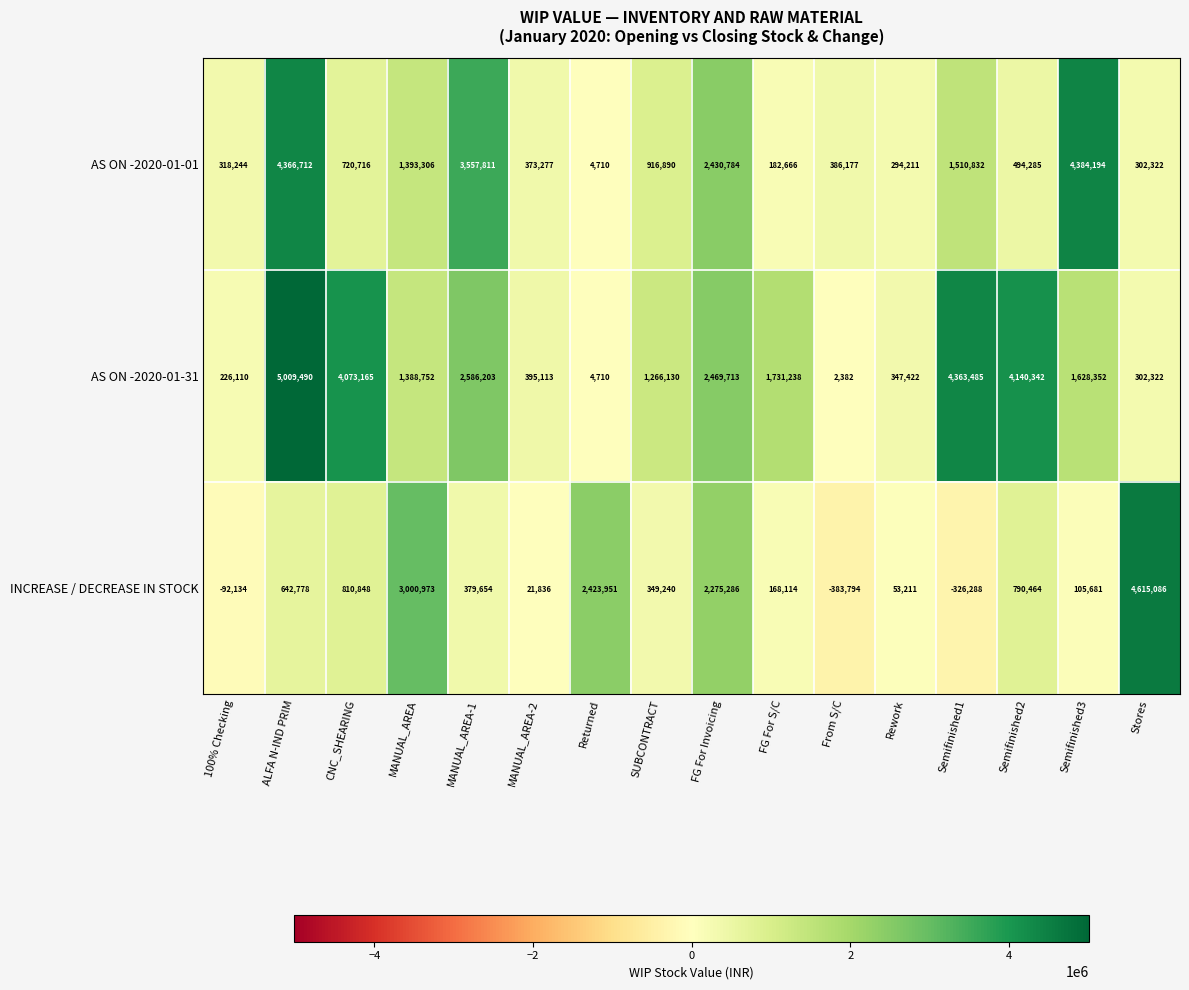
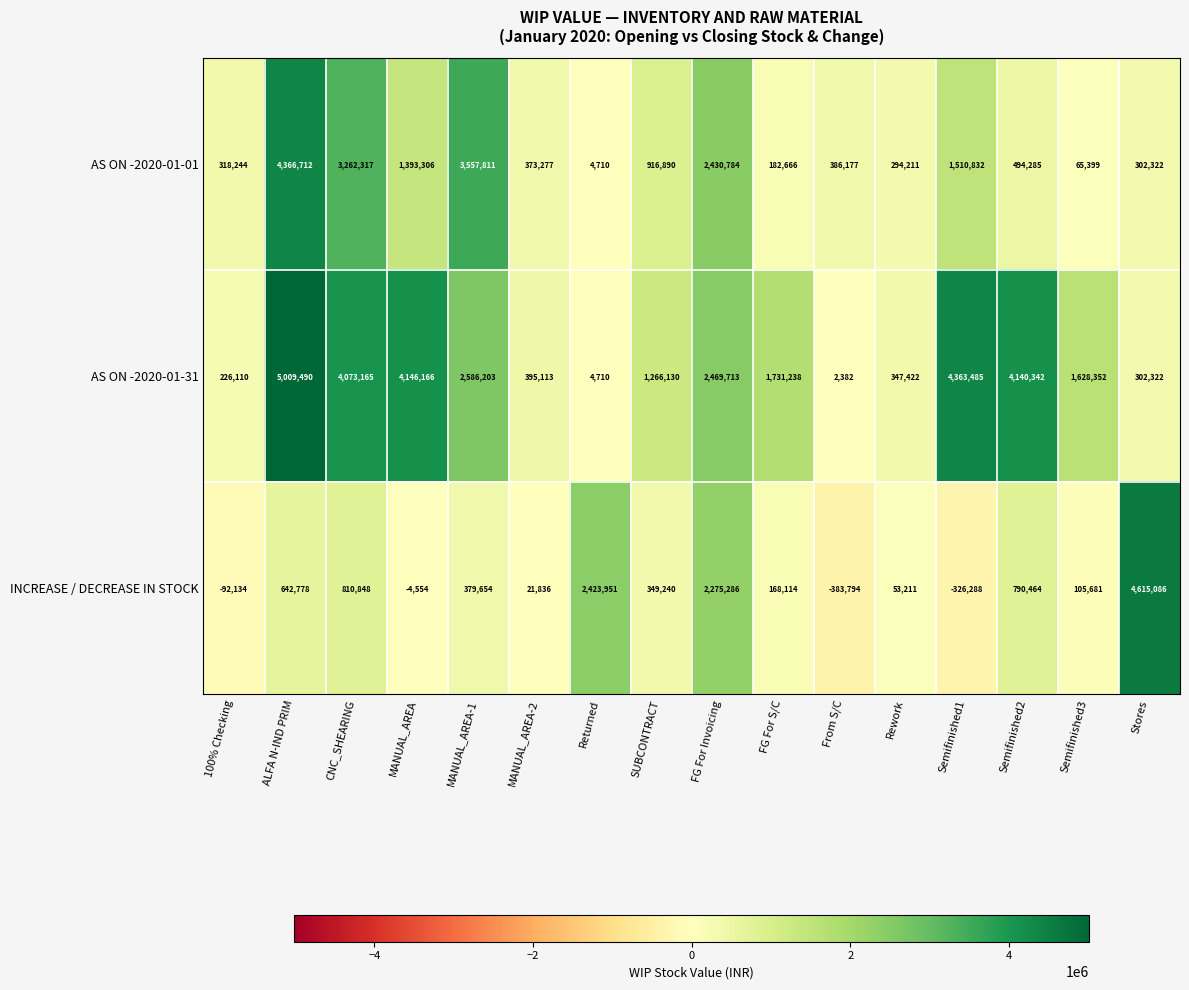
  {
    "AS ON -2020-01-01": {
      "100% Checking": "318,244",
      "ALFA N-IND PRIM": "4,366,712",
-     "CNC_SHEARING": "720,716",
+     "CNC_SHEARING": "3,262,317",
      "MANUAL_AREA": "1,393,306",
      "MANUAL_AREA-1": "3,557,811",
      "MANUAL_AREA-2": "373,277",
      "Returned": "4,710",
      "SUBCONTRACT": "916,890",
      "FG For Invoicing": "2,430,784",
      "FG For S/C": "182,666",
      "From S/C": "386,177",
      "Rework": "294,211",
      "Semifinished1": "1,510,832",
      "Semifinished2": "494,285",
-     "Semifinished3": "4,384,194",
+     "Semifinished3": "65,399",
      "Stores": "302,322"
    },
    "AS ON -2020-01-31": {
      "100% Checking": "226,110",
      "ALFA N-IND PRIM": "5,009,490",
      "CNC_SHEARING": "4,073,165",
-     "MANUAL_AREA": "1,388,752",
+     "MANUAL_AREA": "4,146,166",
      "MANUAL_AREA-1": "2,586,203",
      "MANUAL_AREA-2": "395,113",
      "Returned": "4,710",
      "SUBCONTRACT": "1,266,130",
      "FG For Invoicing": "2,469,713",
      "FG For S/C": "1,731,238",
      "From S/C": "2,382",
      "Rework": "347,422",
      "Semifinished1": "4,363,485",
      "Semifinished2": "4,140,342",
      "Semifinished3": "1,628,352",
      "Stores": "302,322"
    },
    "INCREASE / DECREASE IN STOCK": {
      "100% Checking": "-92,134",
      "ALFA N-IND PRIM": "642,778",
      "CNC_SHEARING": "810,848",
-     "MANUAL_AREA": "3,000,973",
+     "MANUAL_AREA": "-4,554",
      "MANUAL_AREA-1": "379,654",
      "MANUAL_AREA-2": "21,836",
      "Returned": "2,423,951",
      "SUBCONTRACT": "349,240",
      "FG For Invoicing": "2,275,286",
      "FG For S/C": "168,114",
      "From S/C": "-383,794",
      "Rework": "53,211",
      "Semifinished1": "-326,288",
      "Semifinished2": "790,464",
      "Semifinished3": "105,681",
      "Stores": "4,615,086"
    }
  }
